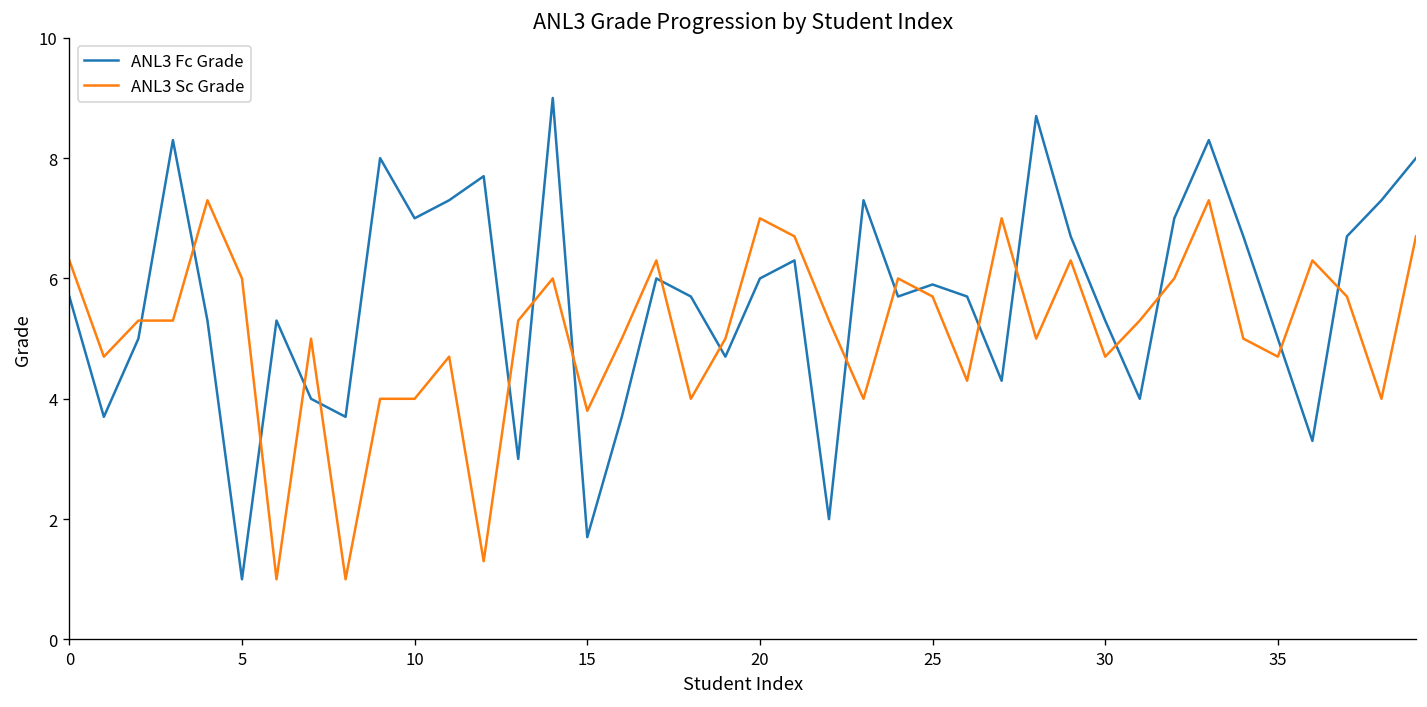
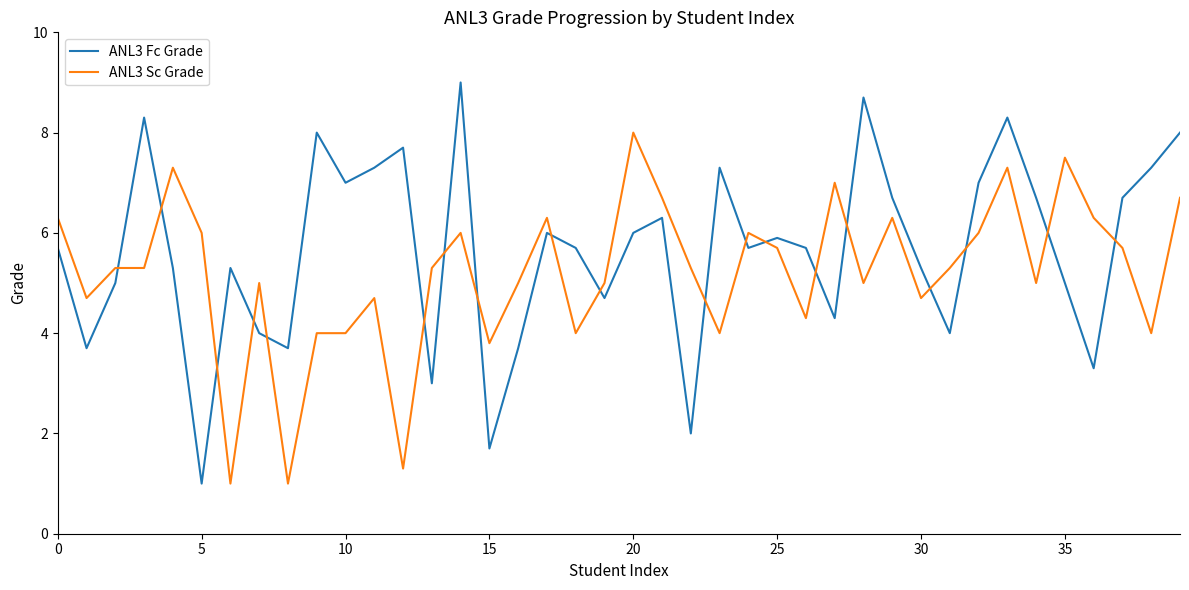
  {
    "ANL3 Fc Grade": {
      "0": 5.7,
      "5": 1.0,
      "10": 7.0,
      "15": 1.7,
      "20": 6.0,
      "25": 5.9,
      "30": 5.3,
      "35": 5.0
    },
    "ANL3 Sc Grade": {
      "0": 6.3,
      "5": 6.0,
      "10": 4.0,
      "15": 3.8,
-     "20": 7,
+     "20": 8,
      "25": 5.7,
      "30": 4.7,
-     "35": 4.7
+     "35": 7.5
    }
  }
